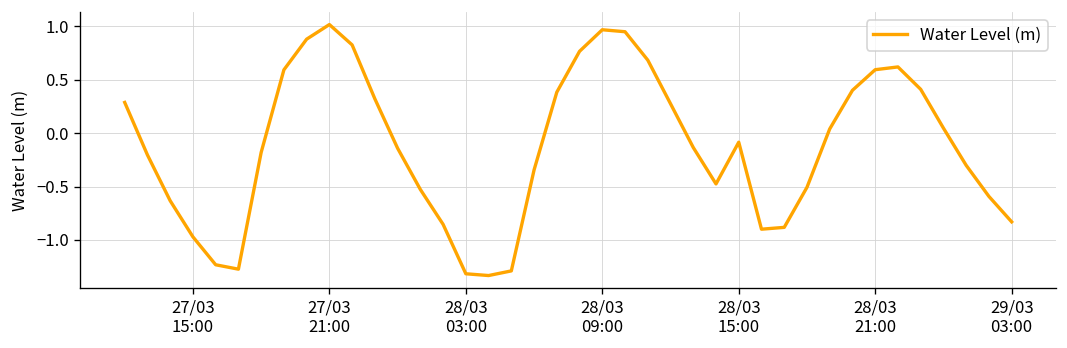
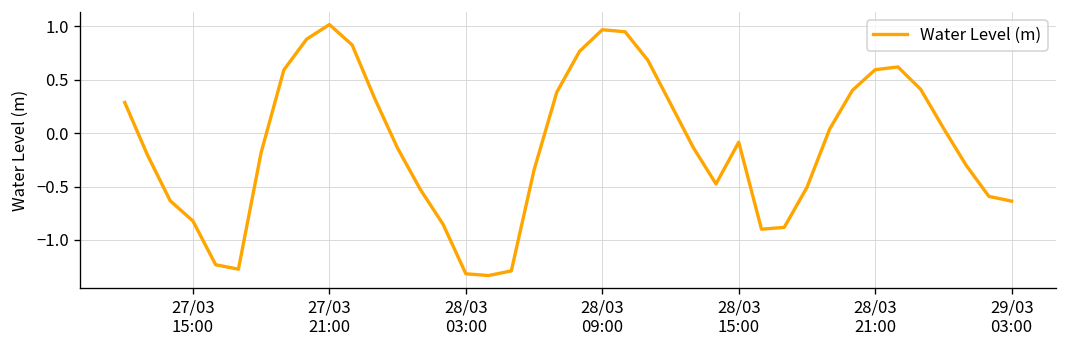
  {
-   "27/03 15:00": -1.0,
+   "27/03 15:00": -0.8,
    "27/03 21:00": 1.0,
    "28/03 03:00": -1.3,
    "28/03 09:00": 1.0,
    "28/03 15:00": -0.1,
    "28/03 21:00": 0.6,
-   "29/03 03:00": -0.8
+   "29/03 03:00": -0.6
  }
